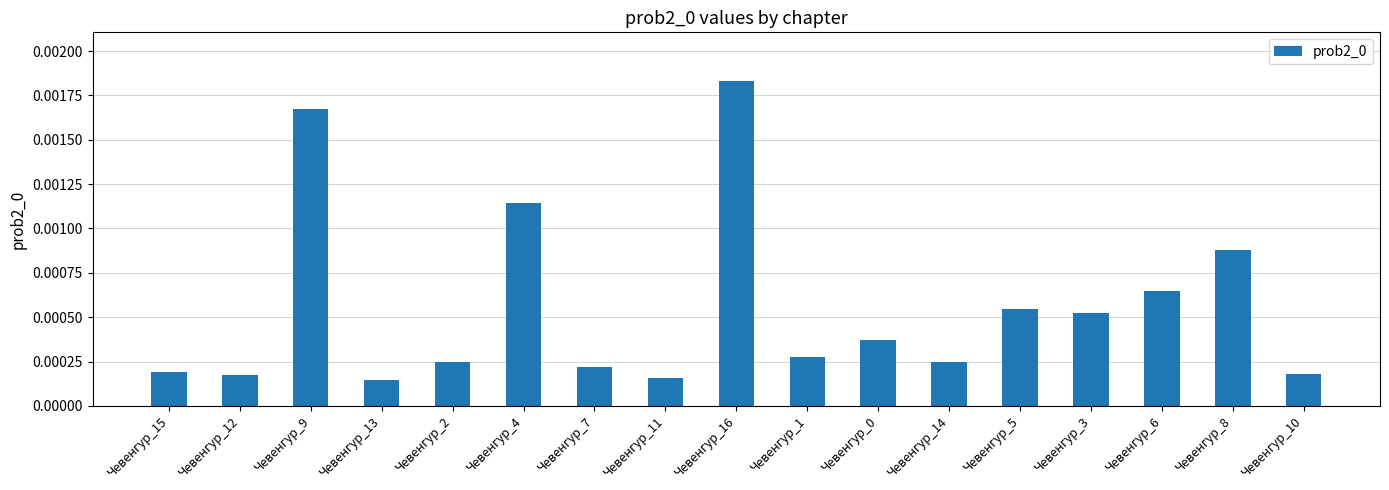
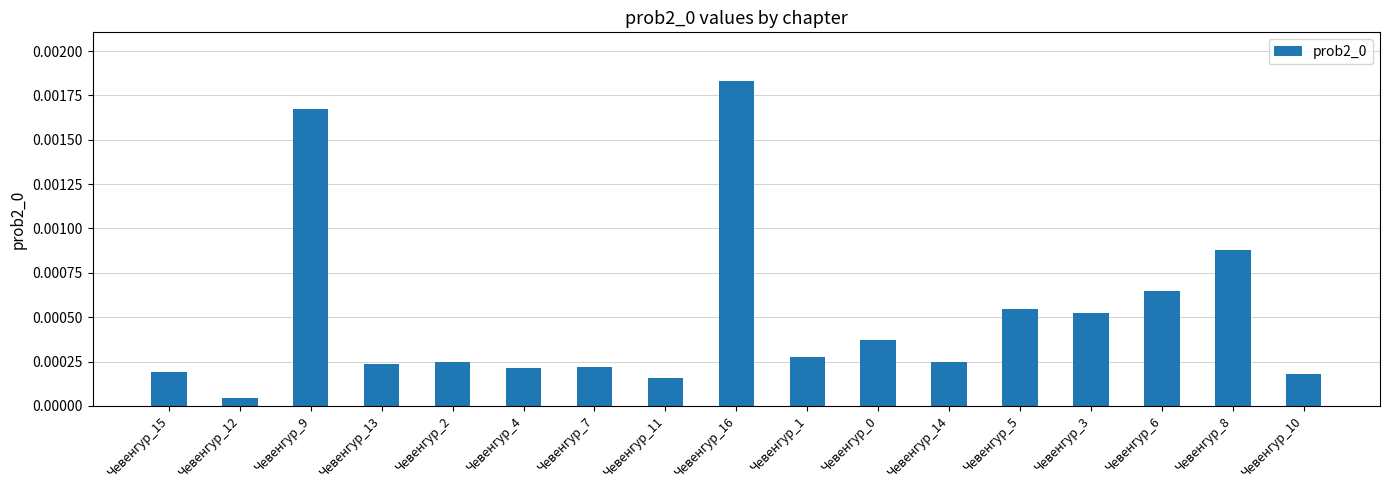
  {
    "Чевенгур_15": 0.00019,
-   "Чевенгур_12": 0.00017,
+   "Чевенгур_12": 0.00004,
    "Чевенгур_9": 0.00168,
-   "Чевенгур_13": 0.00015,
+   "Чевенгур_13": 0.00024,
    "Чевенгур_2": 0.00025,
-   "Чевенгур_4": 0.00115,
+   "Чевенгур_4": 0.00021,
    "Чевенгур_7": 0.00022,
    "Чевенгур_11": 0.00016,
    "Чевенгур_16": 0.00183,
    "Чевенгур_1": 0.00027,
    "Чевенгур_0": 0.00037,
    "Чевенгур_14": 0.00024,
    "Чевенгур_5": 0.00055,
    "Чевенгур_3": 0.00052,
    "Чевенгур_6": 0.00065,
    "Чевенгур_8": 0.00088,
    "Чевенгур_10": 0.00018
  }
